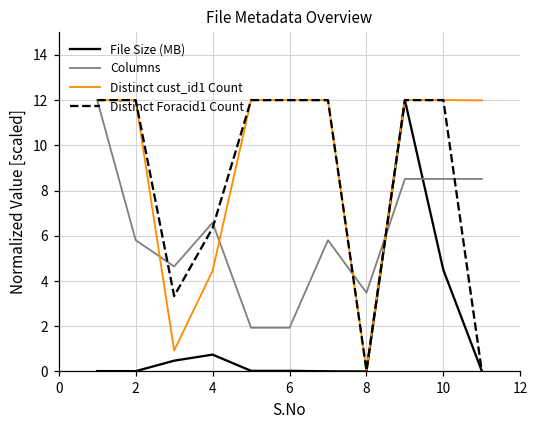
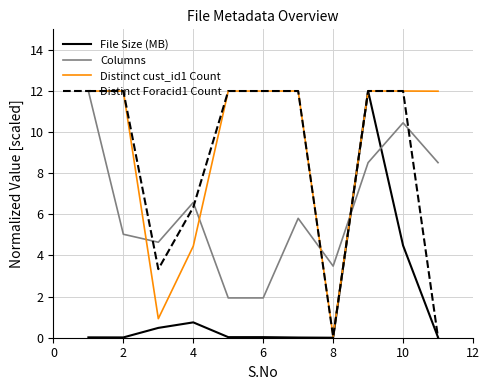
  {
    "Columns": {
-     "2": 5.8,
+     "2": 5.0,
      "4": 6.6,
      "6": 1.9,
      "8": 3.5,
-     "10": 8.5
+     "10": 10.5
    },
    "Distinct cust_id1 Count": {
      "4": 4.5
    }
  }
